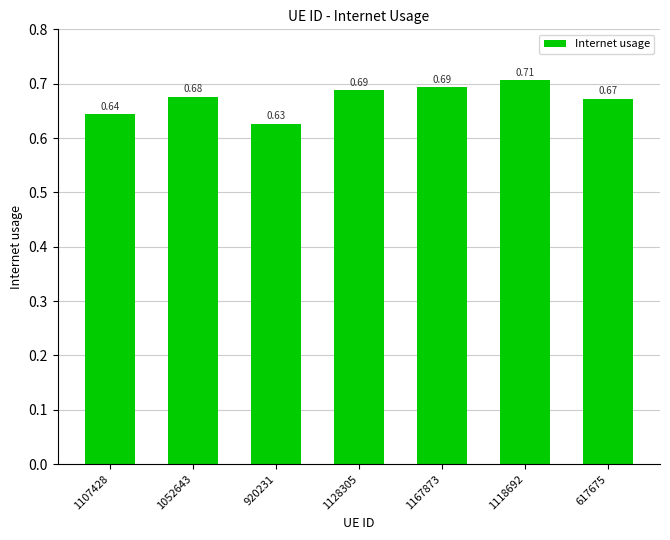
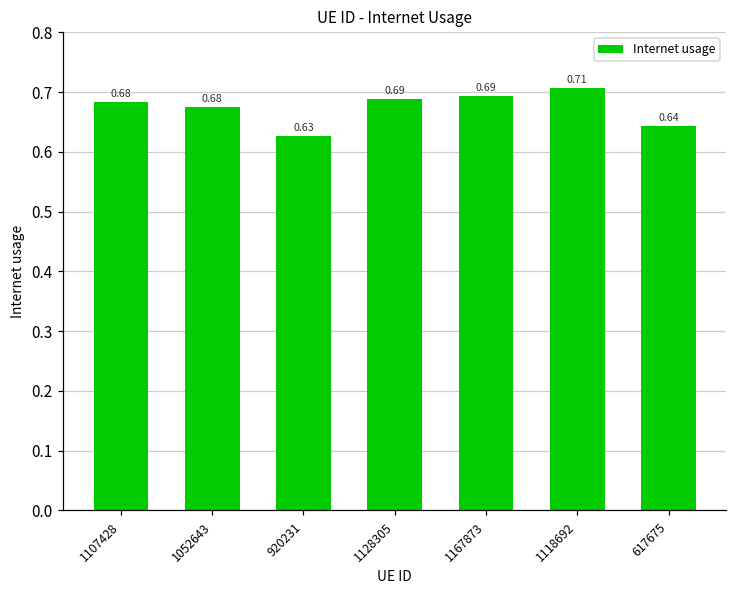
  {
-   "1107428": 0.64,
+   "1107428": 0.68,
    "1052643": 0.68,
    "920231": 0.63,
    "1128305": 0.69,
    "1167873": 0.69,
    "1118692": 0.71,
-   "617675": 0.67
+   "617675": 0.64
  }
